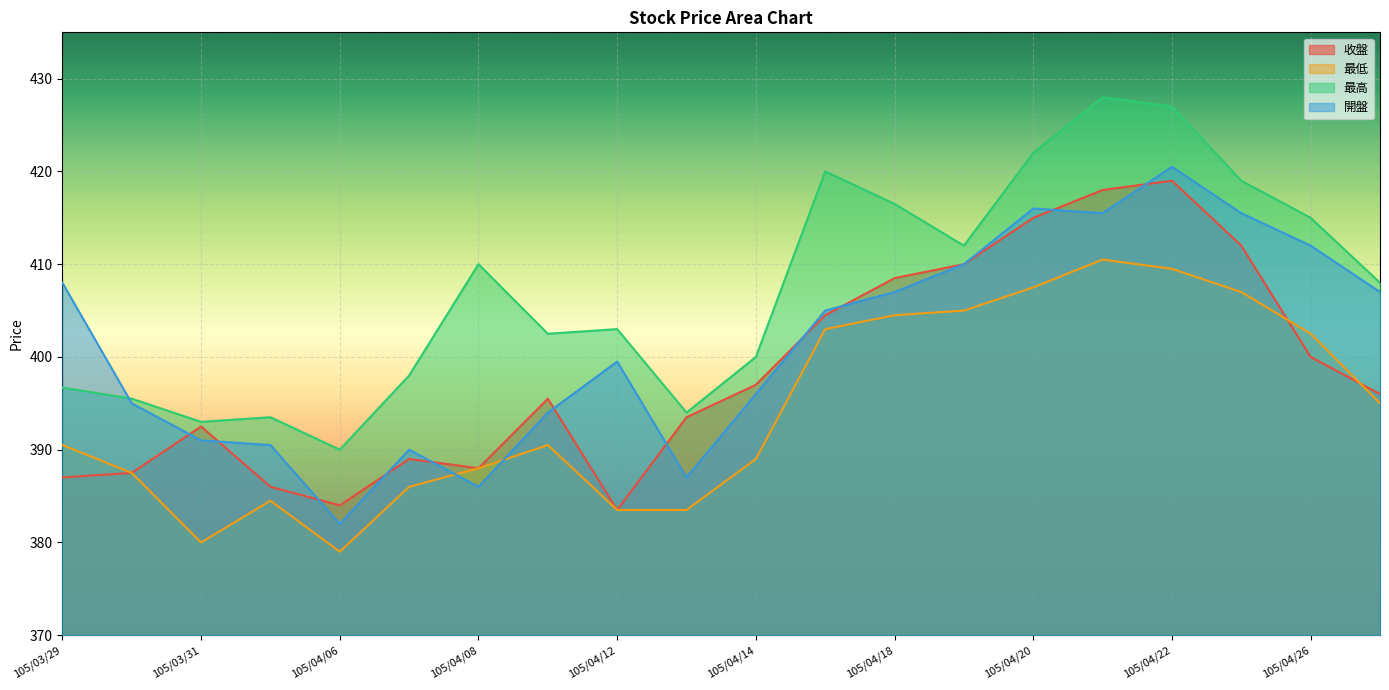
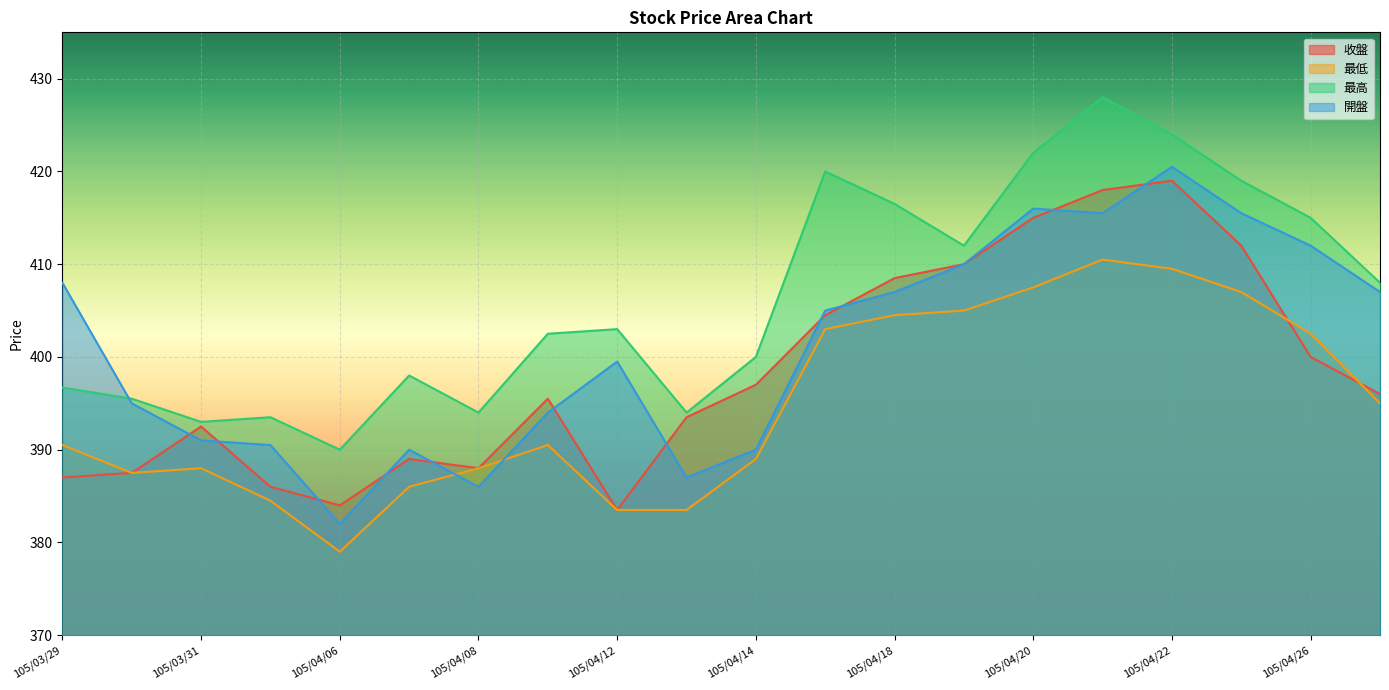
  {
    "收盤": {
      "105/03/29": 387,
      "105/03/31": 393,
      "105/04/06": 384,
      "105/04/14": 397,
      "105/04/18": 409,
      "105/04/20": 415,
      "105/04/22": 419,
      "105/04/26": 400
    },
    "最低": {
      "105/03/29": 391,
-     "105/03/31": 380,
+     "105/03/31": 388,
      "105/04/06": 379,
      "105/04/14": 389,
      "105/04/18": 405,
      "105/04/20": 408,
      "105/04/22": 410,
      "105/04/26": 403
    },
    "最高": {
      "105/03/29": 397,
      "105/03/31": 393,
      "105/04/06": 390,
-     "105/04/08": 410,
+     "105/04/08": 394,
      "105/04/12": 403,
      "105/04/14": 400,
      "105/04/18": 417,
      "105/04/20": 422,
-     "105/04/22": 427,
+     "105/04/22": 424,
      "105/04/26": 415
    },
    "開盤": {
      "105/03/29": 408,
      "105/03/31": 391,
      "105/04/06": 382,
      "105/04/08": 386,
      "105/04/12": 400,
-     "105/04/14": 396,
+     "105/04/14": 390,
      "105/04/18": 407,
      "105/04/20": 416,
      "105/04/22": 421,
      "105/04/26": 412
    }
  }
